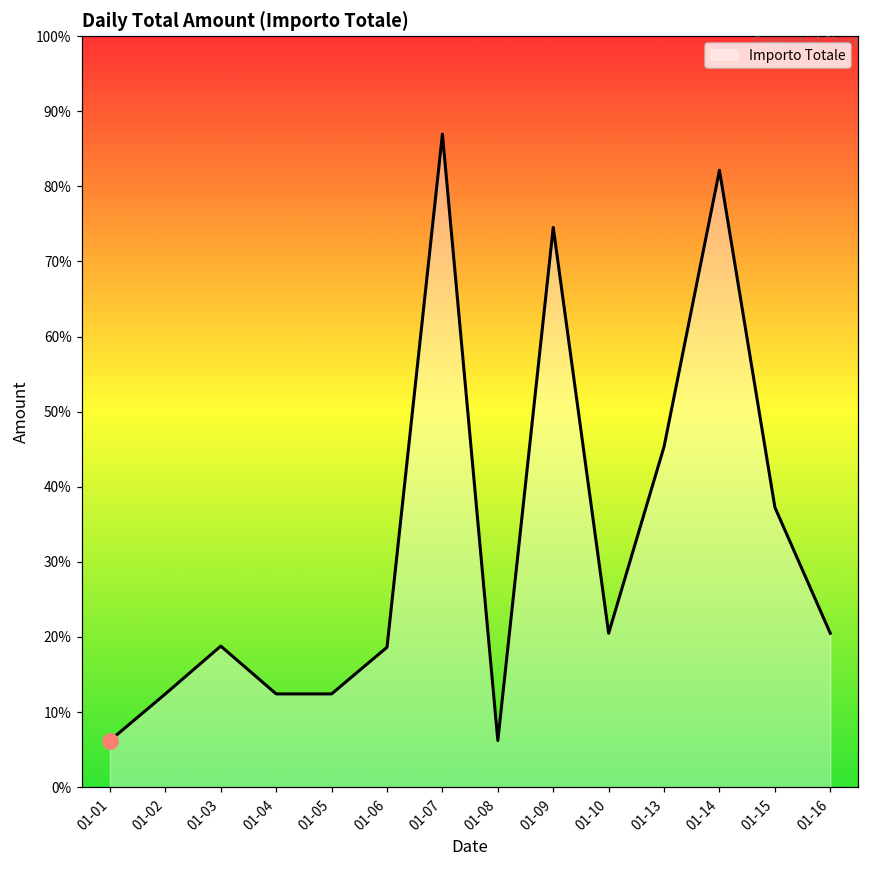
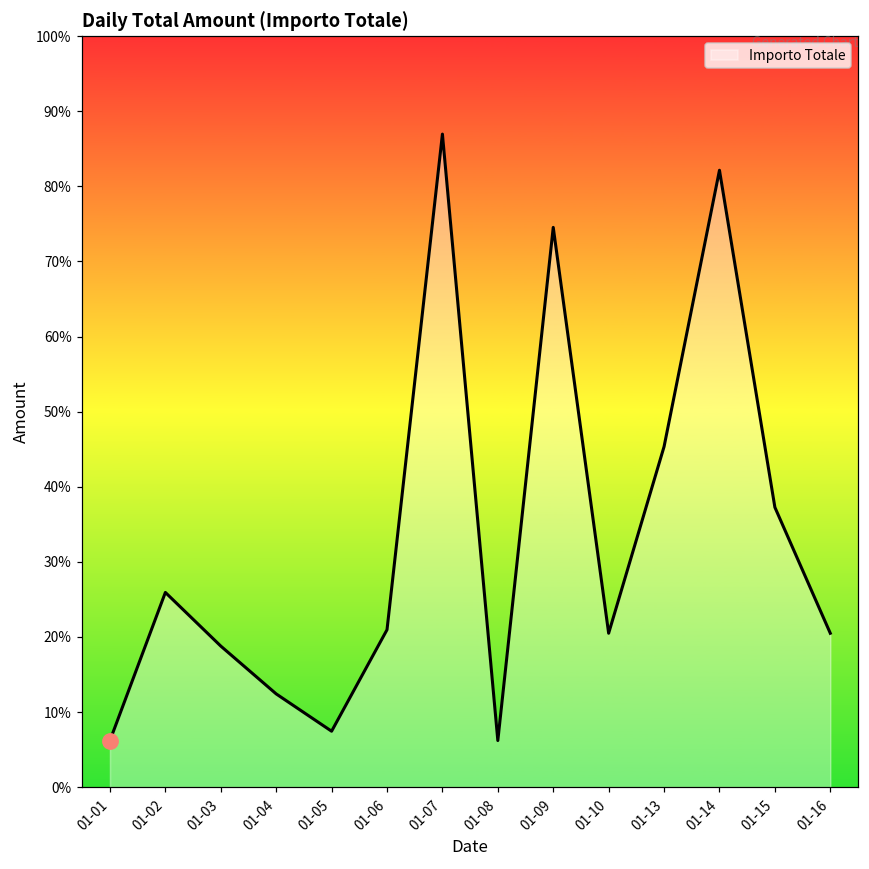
  {
    "Importo Totale": {
-     "01-02": "12%",
+     "01-02": "26%",
      "01-03": "19%",
      "01-04": "12%",
-     "01-05": "12%",
-     "01-06": "19%",
+     "01-05": "7%",
+     "01-06": "21%",
      "01-07": "87%",
      "01-08": "6%",
      "01-09": "75%",
      "01-10": "20%",
      "01-13": "45%",
      "01-14": "82%",
      "01-15": "37%",
      "01-16": "20%"
    }
  }
